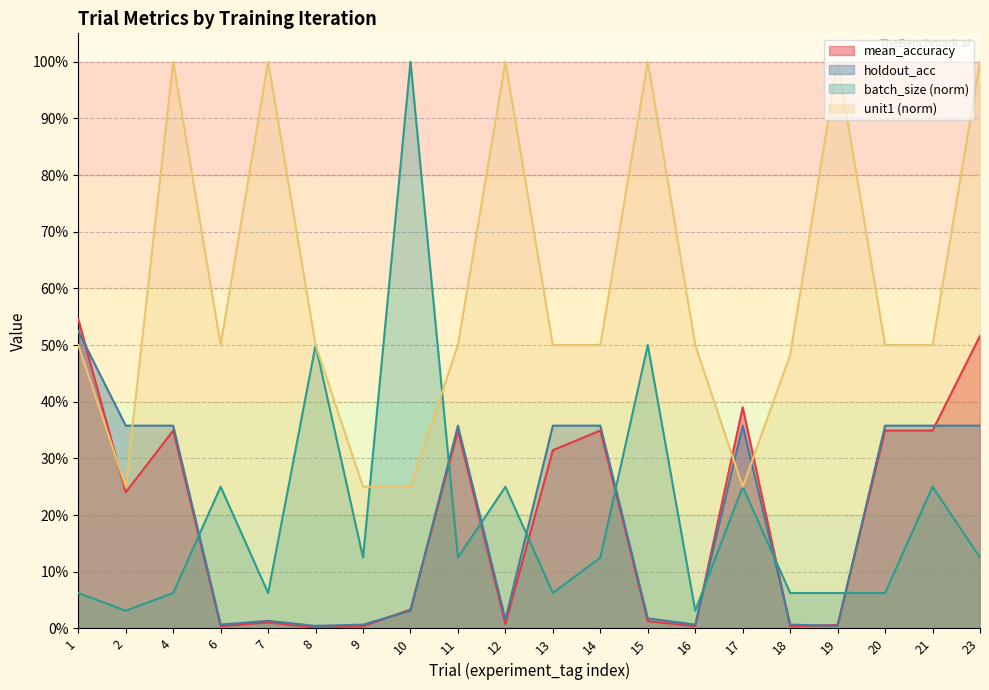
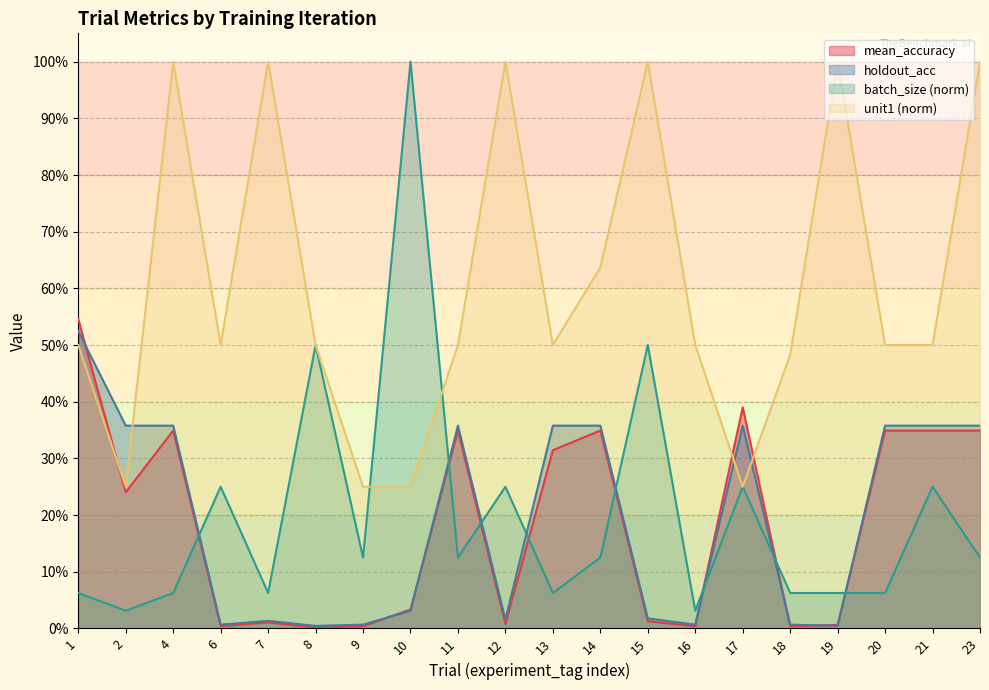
  {
    "mean_accuracy": {
      "1": "55%",
      "2": "24%",
      "4": "35%",
      "11": "35%",
      "12": "1%",
      "13": "31%",
      "14": "35%",
      "15": "1%",
      "17": "39%",
      "20": "35%",
      "21": "35%",
-     "23": "52%"
+     "23": "35%"
    },
    "unit1 (norm)": {
      "1": "50%",
      "2": "25%",
      "4": "100%",
      "6": "50%",
      "7": "100%",
      "9": "25%",
      "10": "25%",
      "11": "50%",
      "12": "100%",
      "13": "50%",
-     "14": "50%",
+     "14": "64%",
      "15": "100%",
      "16": "50%",
      "18": "48%",
      "20": "50%",
      "21": "50%",
      "23": "100%"
    }
  }
